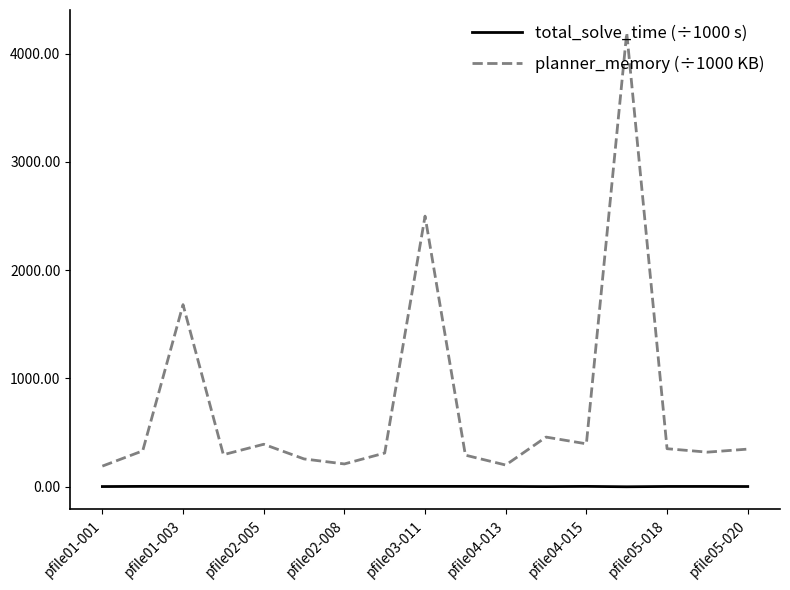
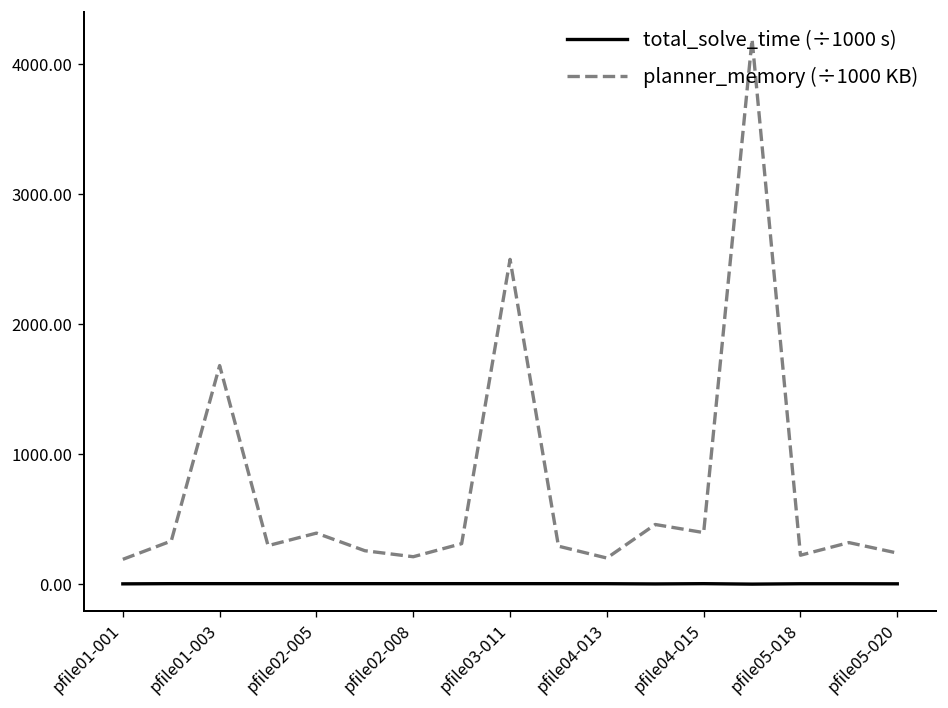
  {
    "total_solve_time (÷1000 s)": {
      "pfile01-001": 0,
      "pfile01-003": 0,
      "pfile02-005": 0,
      "pfile02-008": 0,
      "pfile03-011": 0,
      "pfile04-013": 0,
      "pfile04-015": 0,
      "pfile05-018": 0,
      "pfile05-020": 0
    },
    "planner_memory (÷1000 KB)": {
      "pfile01-001": 190,
      "pfile01-003": 1680,
      "pfile02-005": 390,
      "pfile02-008": 210,
      "pfile03-011": 2500,
      "pfile04-013": 200,
      "pfile04-015": 400,
-     "pfile05-018": 350,
-     "pfile05-020": 350
+     "pfile05-018": 220,
+     "pfile05-020": 240
    }
  }
